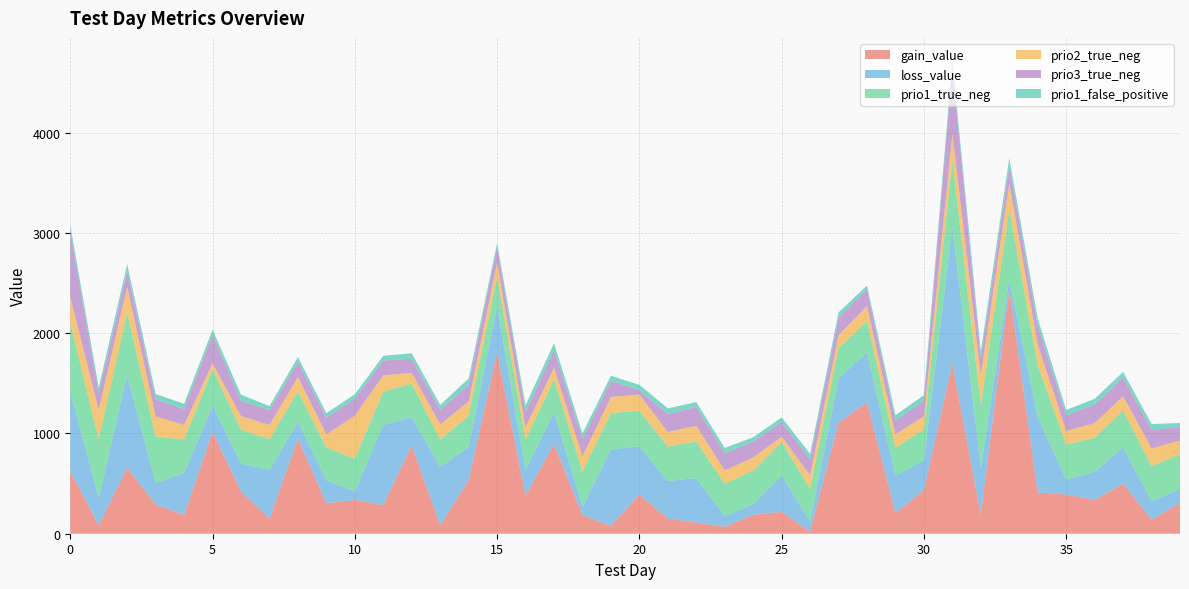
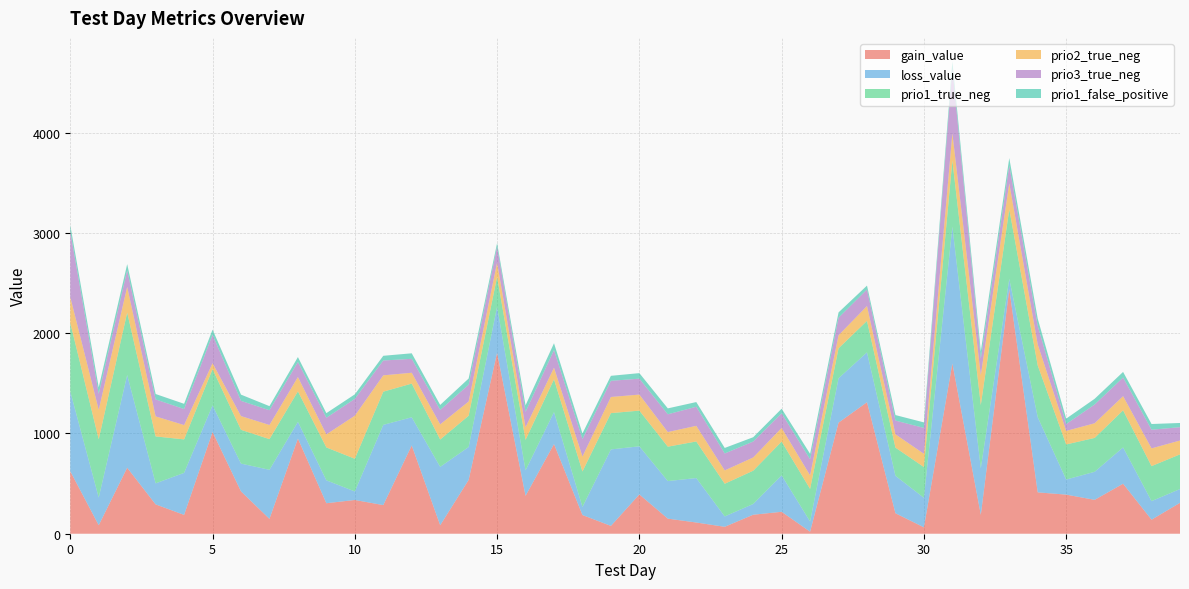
  {
    "gain_value": {
      "0": 620,
      "5": 1010,
      "10": 340,
      "15": 1810,
      "20": 390,
      "25": 220,
-     "30": 440,
+     "30": 60,
      "35": 390
    },
    "loss_value": {
      "0": 800,
      "5": 270,
      "10": 90,
      "15": 460,
      "20": 480,
      "25": 360,
      "30": 290,
      "35": 150
    },
    "prio2_true_neg": {
      "0": 260,
      "5": 60,
      "10": 430,
      "15": 140,
      "20": 160,
-     "25": 50,
+     "25": 140,
      "30": 130,
      "35": 140
    },
    "prio3_true_neg": {
      "0": 650,
      "5": 280,
      "10": 170,
      "15": 160,
-     "20": 40,
+     "20": 160,
      "25": 150,
-     "30": 160,
-     "35": 160
+     "30": 260,
+     "35": 70
    }
  }
